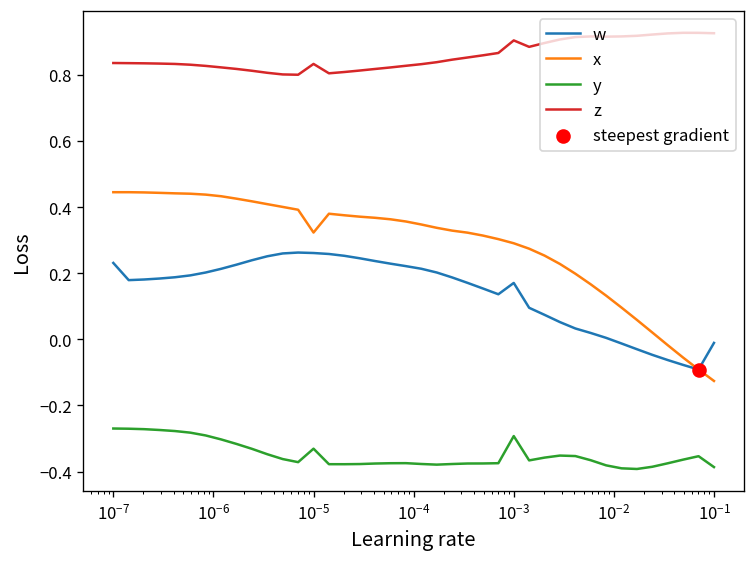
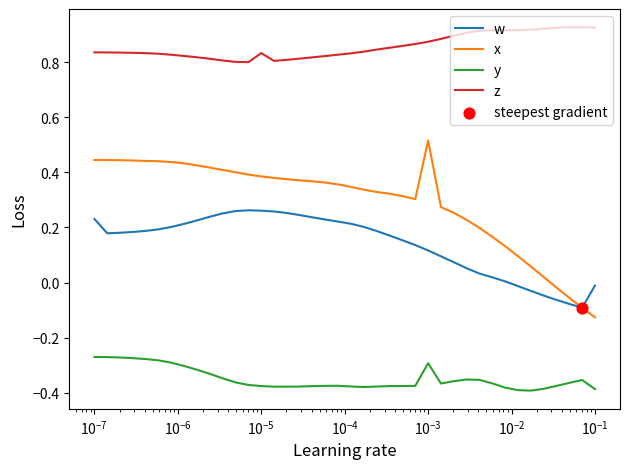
  {
    "w": {
      "10^-7": 0.23,
      "10^-5": 0.26,
-     "10^-3": 0.17,
+     "10^-3": 0.12,
      "10^-1": -0.01
    },
    "x": {
      "10^-7": 0.44,
-     "10^-5": 0.32,
-     "10^-3": 0.29,
+     "10^-5": 0.39,
+     "10^-3": 0.52,
      "10^-1": -0.13
    },
    "y": {
      "10^-7": -0.27,
-     "10^-5": -0.33,
+     "10^-5": -0.38,
      "10^-3": -0.29,
      "10^-1": -0.39
    },
    "z": {
      "10^-7": 0.84,
      "10^-5": 0.83,
-     "10^-3": 0.90
+     "10^-3": 0.87
    }
  }
